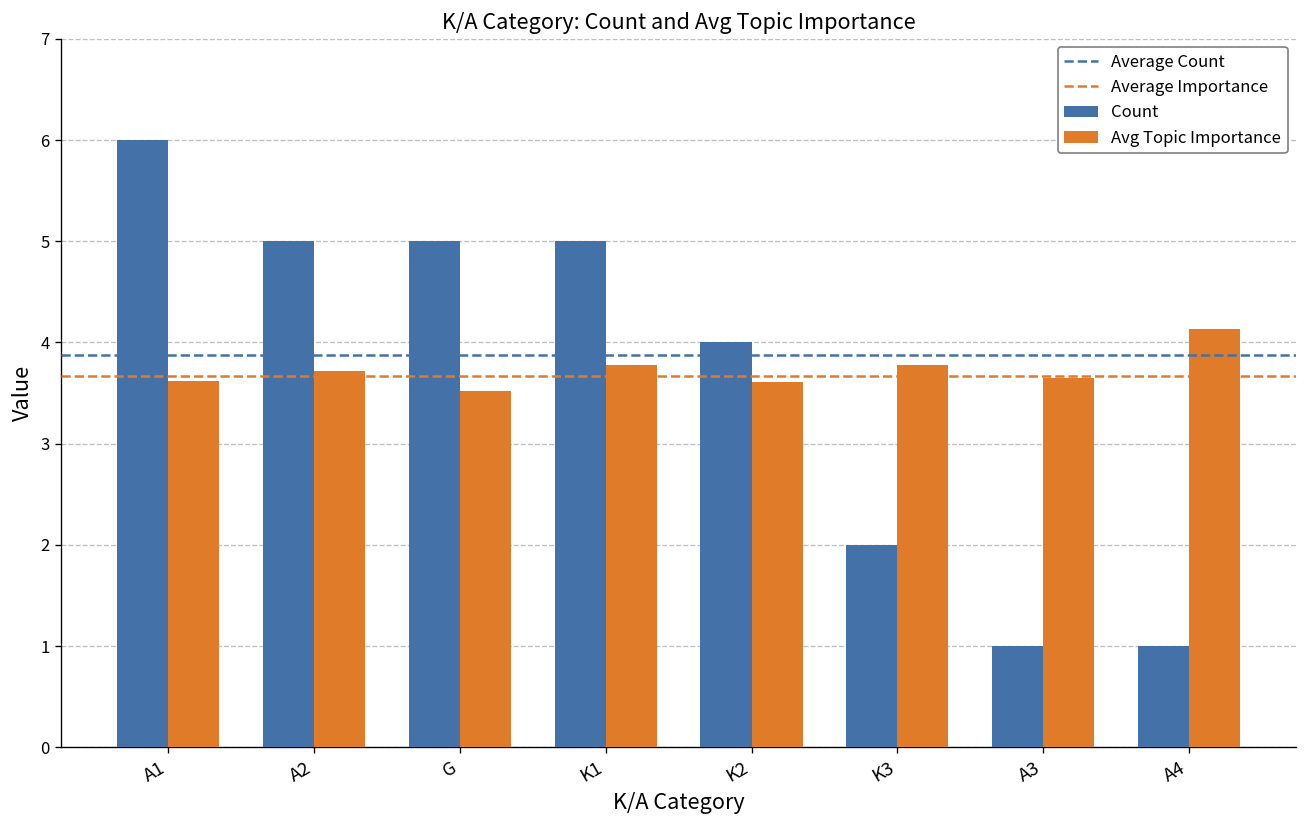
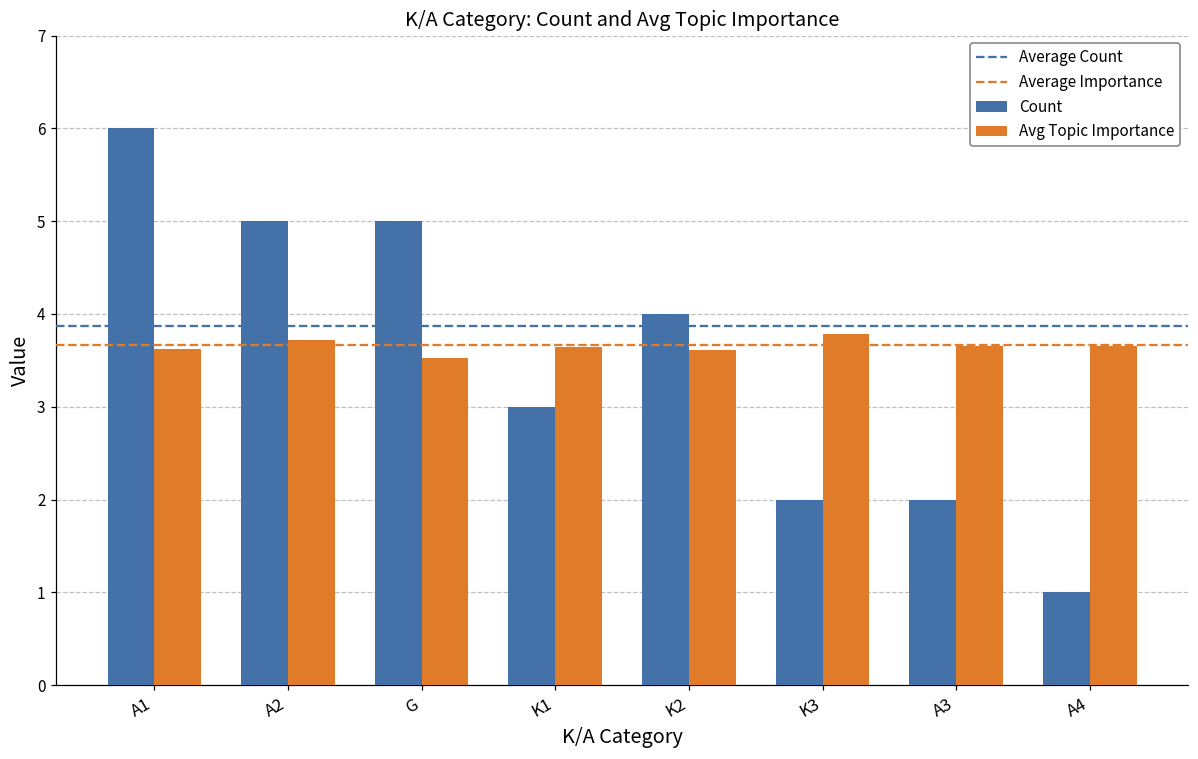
  {
    "Count": {
      "A1": 6,
      "A2": 5,
      "G": 5,
-     "K1": 5,
+     "K1": 3,
      "K2": 4,
      "K3": 2,
-     "A3": 1,
+     "A3": 2,
      "A4": 1
    },
    "Avg Topic Importance": {
      "A1": 3.6,
      "A2": 3.7,
      "G": 3.5,
-     "K1": 3.8,
+     "K1": 3.6,
      "K2": 3.6,
      "K3": 3.8,
      "A3": 3.7,
-     "A4": 4.1
+     "A4": 3.7
    }
  }
